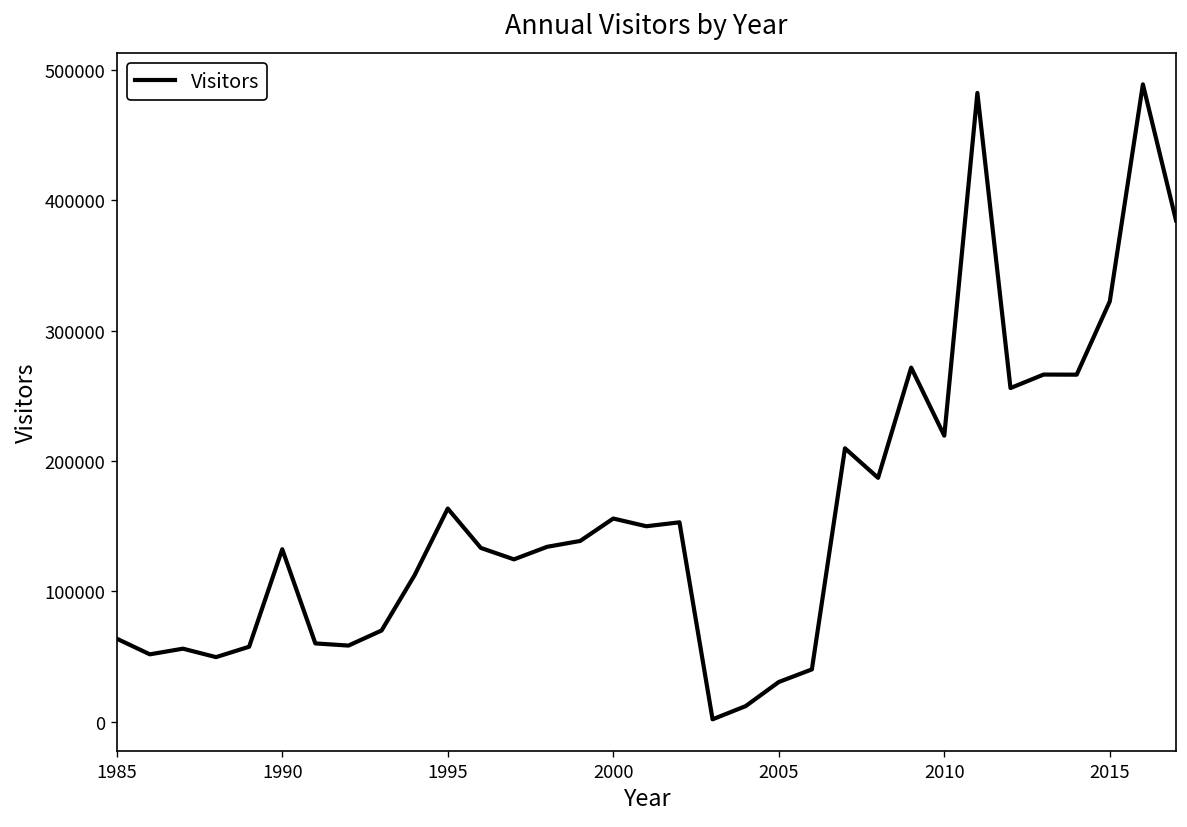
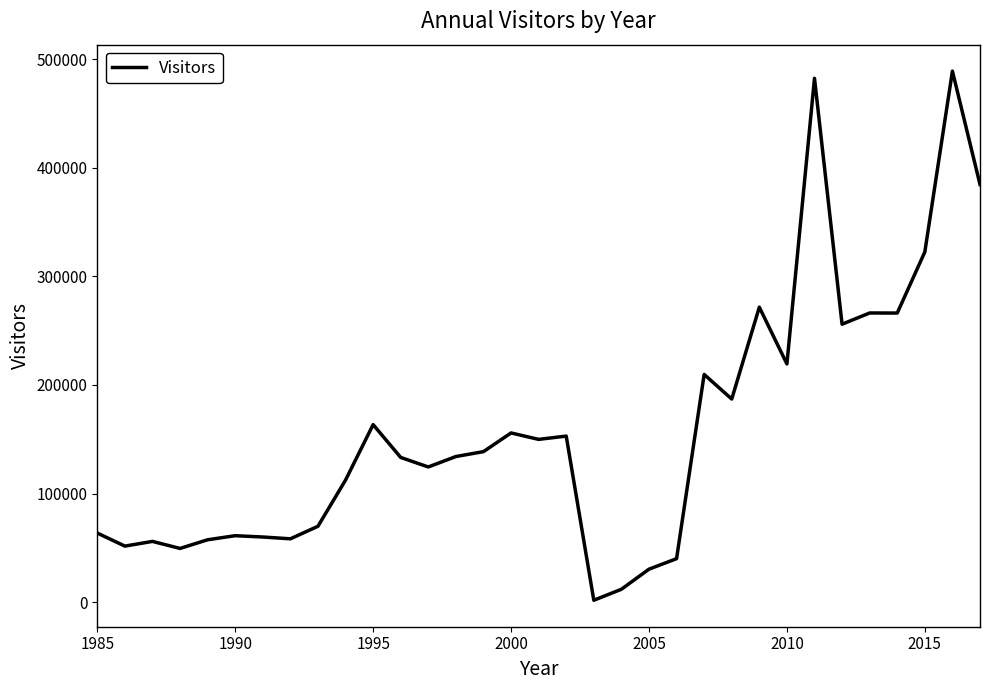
  {
    "1985": 64000,
-   "1990": 132000,
+   "1990": 61000,
    "1995": 163000,
    "2000": 156000,
    "2005": 30000,
    "2010": 219000,
    "2015": 322000
  }
